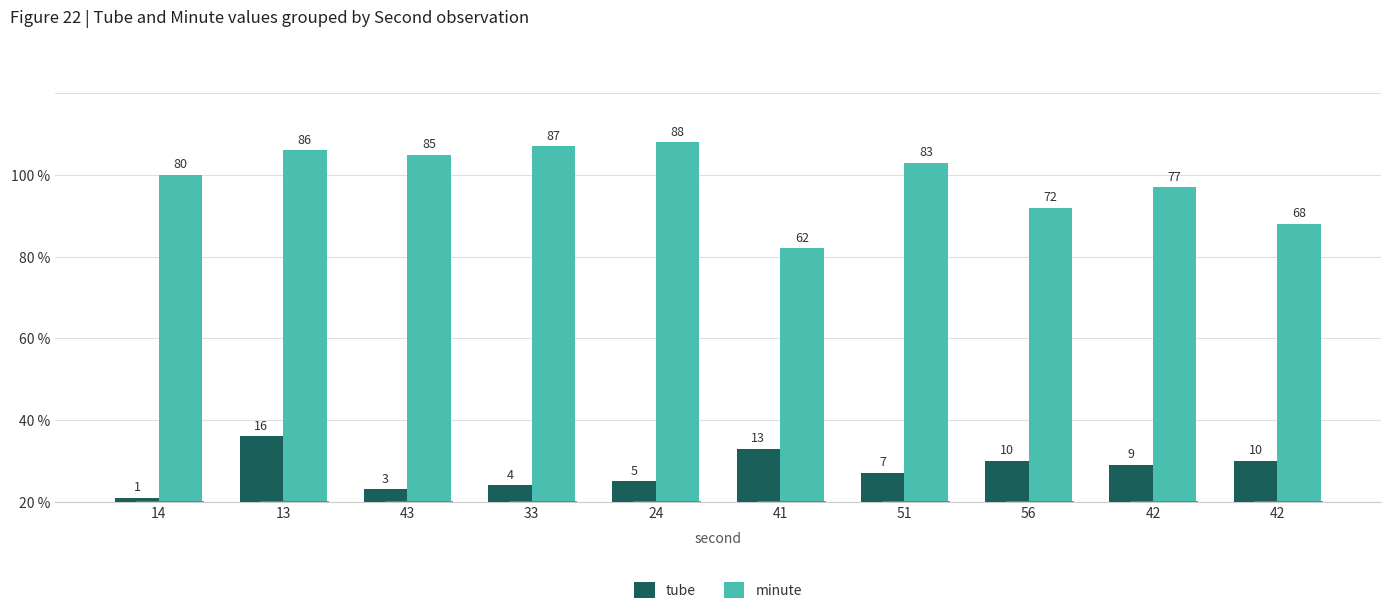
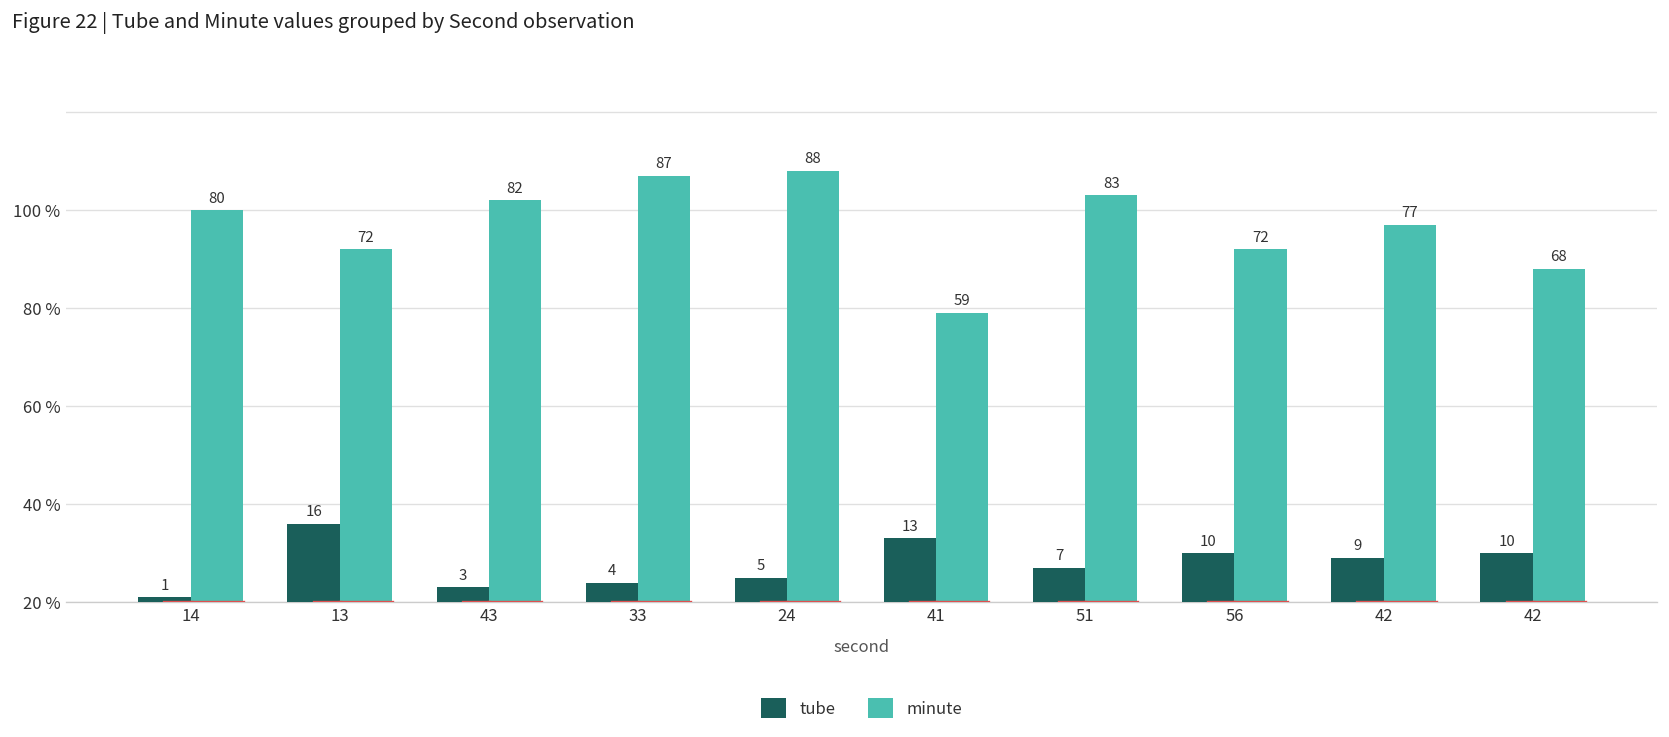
  {
    "tube": {
      "14": 1,
      "13": 16,
      "43": 3,
      "33": 4,
      "24": 5,
      "41": 13,
      "51": 7,
      "56": 10
    },
    "minute": {
      "14": 80,
-     "13": 86,
-     "43": 85,
+     "13": 72,
+     "43": 82,
      "33": 87,
      "24": 88,
-     "41": 62,
+     "41": 59,
      "51": 83,
      "56": 72
    }
  }
